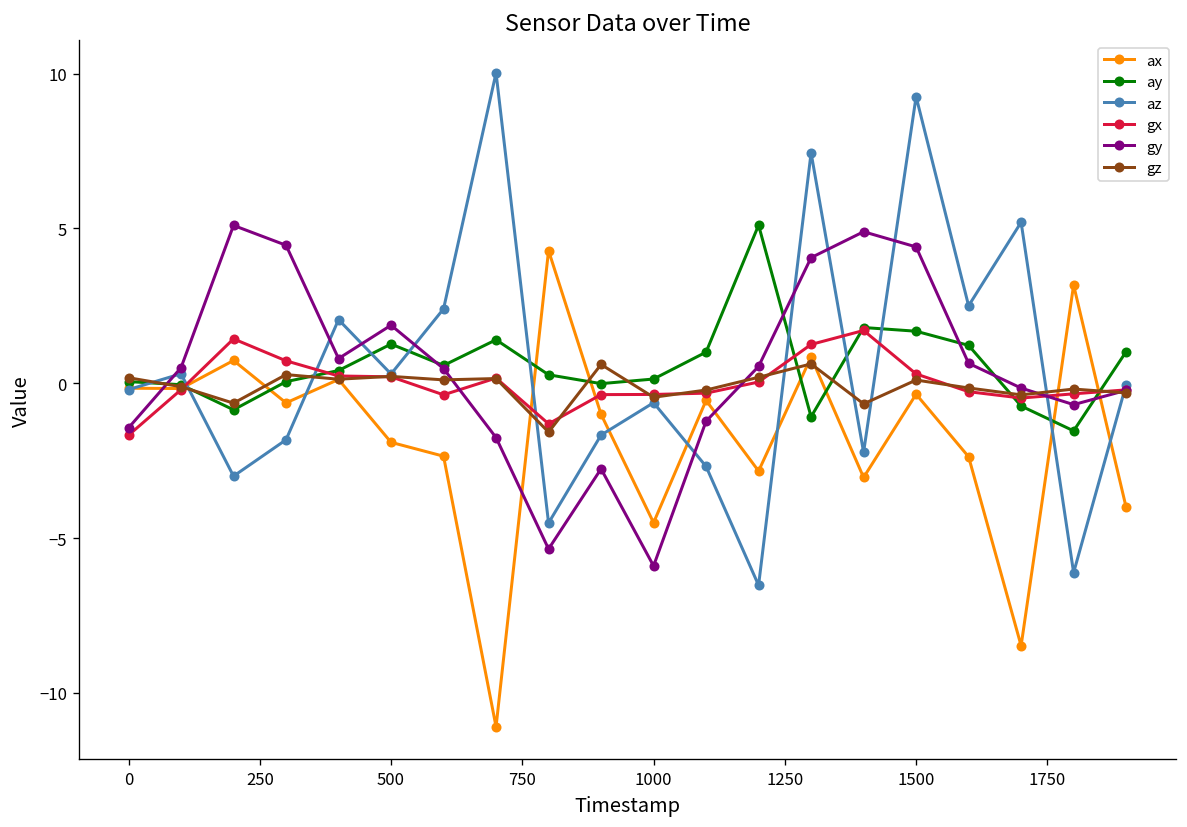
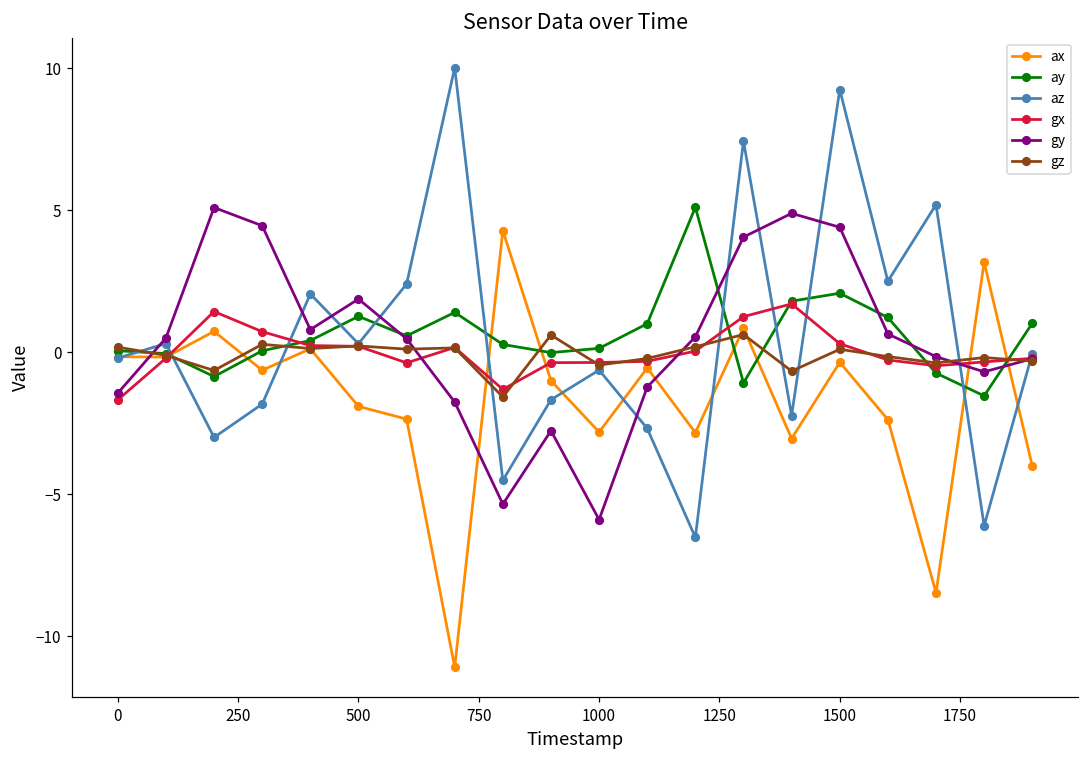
  {
    "ax": {
      "500": -1.9,
-     "1000": -4.5,
+     "1000": -2.8,
      "1500": -0.4
    },
    "ay": {
      "0": 0.1,
      "500": 1.3,
      "1000": 0.1,
-     "1500": 1.7
+     "1500": 2.1
    },
    "az": {
      "1000": -0.6,
      "1500": 9.3
    },
    "gx": {
      "0": -1.7,
      "1500": 0.3
    },
    "gy": {
      "0": -1.4,
      "500": 1.9,
      "1000": -5.9,
      "1500": 4.4
    },
    "gz": {
      "0": 0.2,
      "1500": 0.1
    }
  }
